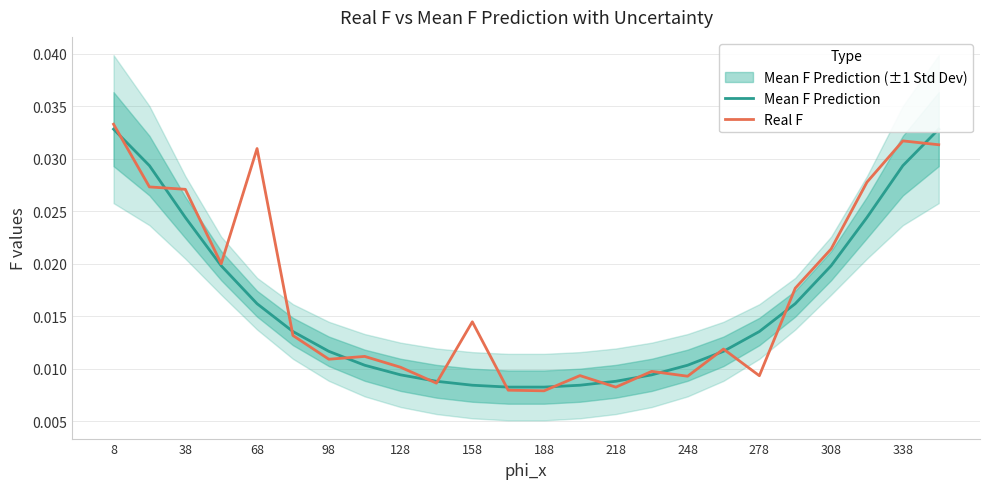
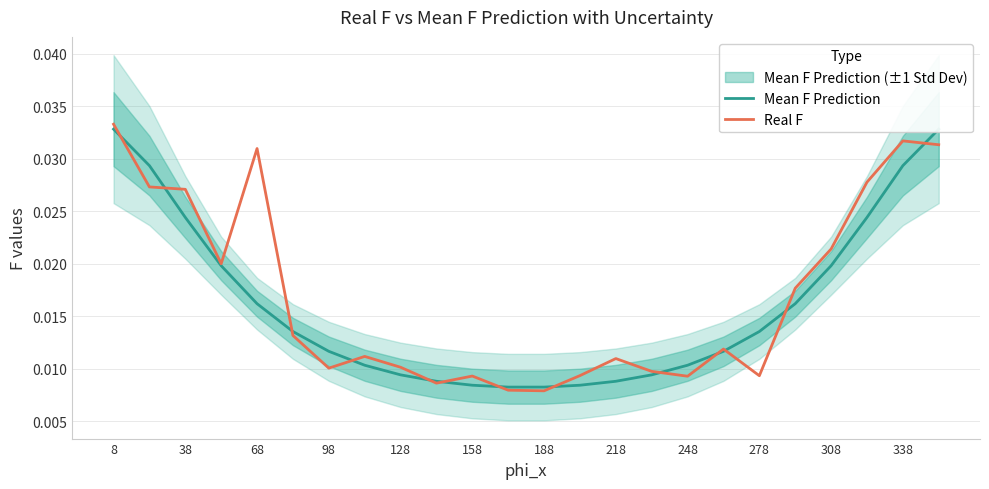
  {
    "Real F": {
      "8": 0.0333,
      "38": 0.0271,
      "68": 0.0310,
-     "98": 0.0109,
+     "98": 0.0101,
      "128": 0.0102,
-     "158": 0.0145,
+     "158": 0.0093,
      "188": 0.0079,
-     "218": 0.0083,
+     "218": 0.0110,
      "248": 0.0093,
      "278": 0.0093,
      "338": 0.0317
    }
  }
